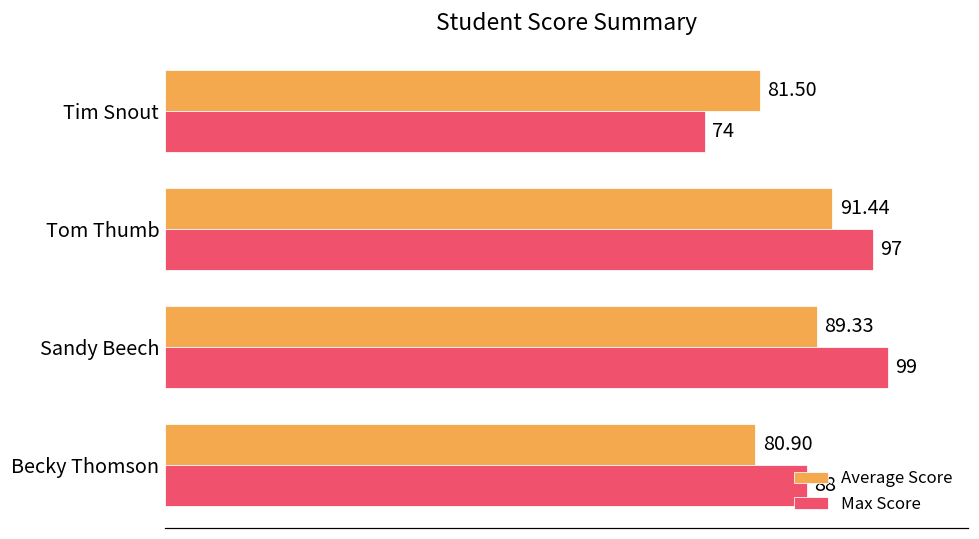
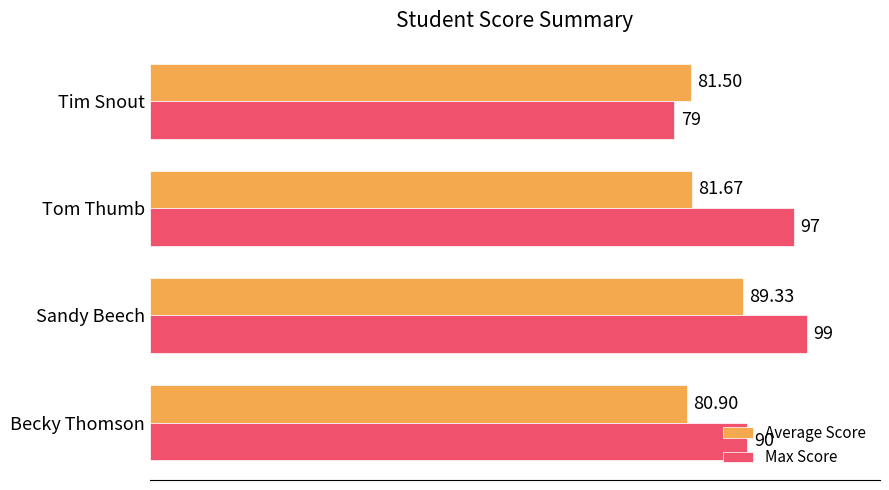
  {
    "Average Score": {
      "Tim Snout": 81.50,
-     "Tom Thumb": 91.44,
+     "Tom Thumb": 81.67,
      "Sandy Beech": 89.33,
      "Becky Thomson": 80.90
    },
    "Max Score": {
-     "Tim Snout": 74,
+     "Tim Snout": 79,
      "Tom Thumb": 97,
      "Sandy Beech": 99,
-     "Becky Thomson": 88
+     "Becky Thomson": 90
    }
  }
